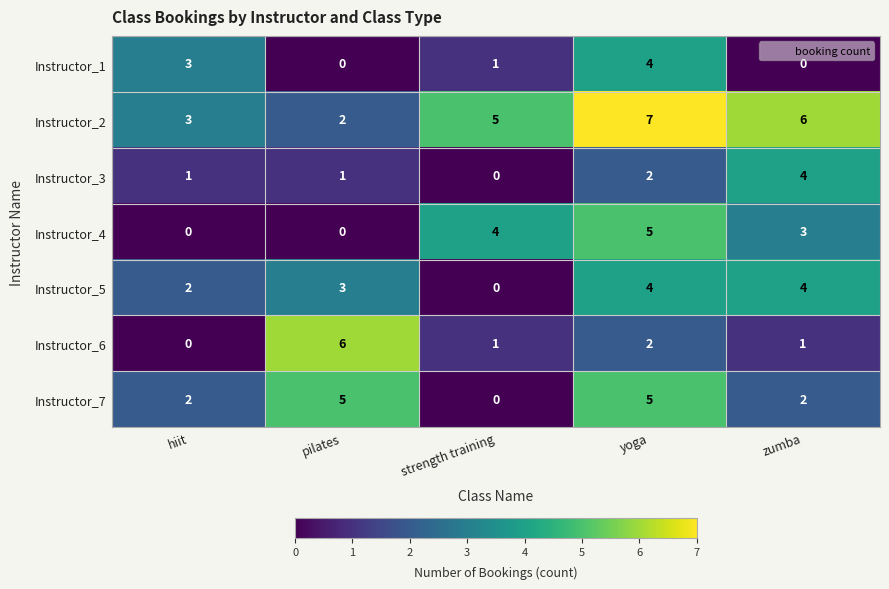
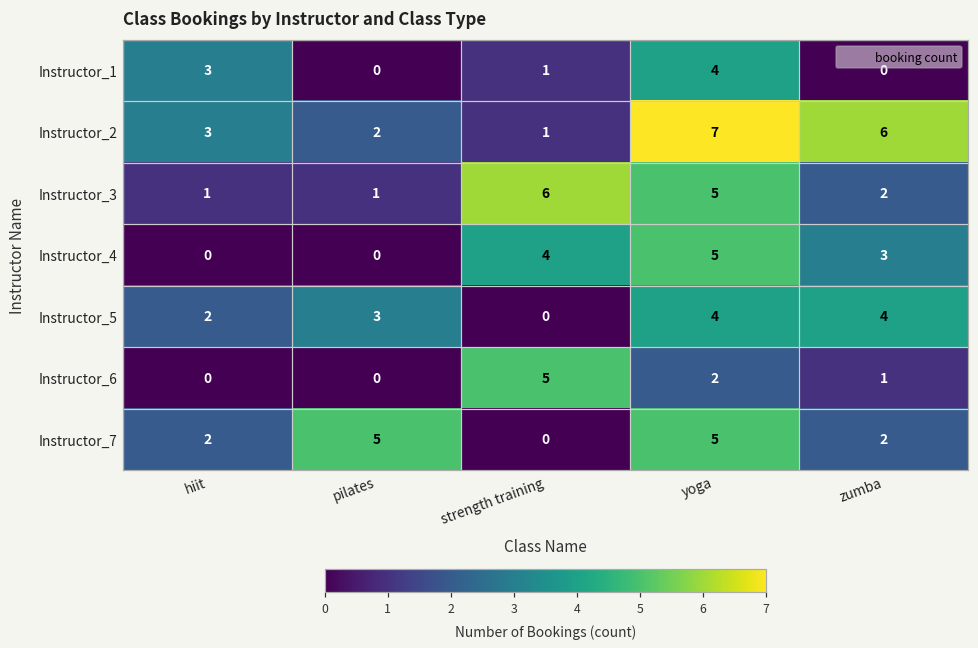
  {
    "Instructor_1": {
      "hiit": 3,
      "pilates": 0,
      "strength training": 1,
      "yoga": 4
    },
    "Instructor_2": {
      "hiit": 3,
      "pilates": 2,
-     "strength training": 5,
+     "strength training": 1,
      "yoga": 7,
      "zumba": 6
    },
    "Instructor_3": {
      "hiit": 1,
      "pilates": 1,
-     "strength training": 0,
-     "yoga": 2,
-     "zumba": 4
+     "strength training": 6,
+     "yoga": 5,
+     "zumba": 2
    },
    "Instructor_4": {
      "hiit": 0,
      "pilates": 0,
      "strength training": 4,
      "yoga": 5,
      "zumba": 3
    },
    "Instructor_5": {
      "hiit": 2,
      "pilates": 3,
      "strength training": 0,
      "yoga": 4,
      "zumba": 4
    },
    "Instructor_6": {
      "hiit": 0,
-     "pilates": 6,
-     "strength training": 1,
+     "pilates": 0,
+     "strength training": 5,
      "yoga": 2,
      "zumba": 1
    },
    "Instructor_7": {
      "hiit": 2,
      "pilates": 5,
      "strength training": 0,
      "yoga": 5,
      "zumba": 2
    }
  }
